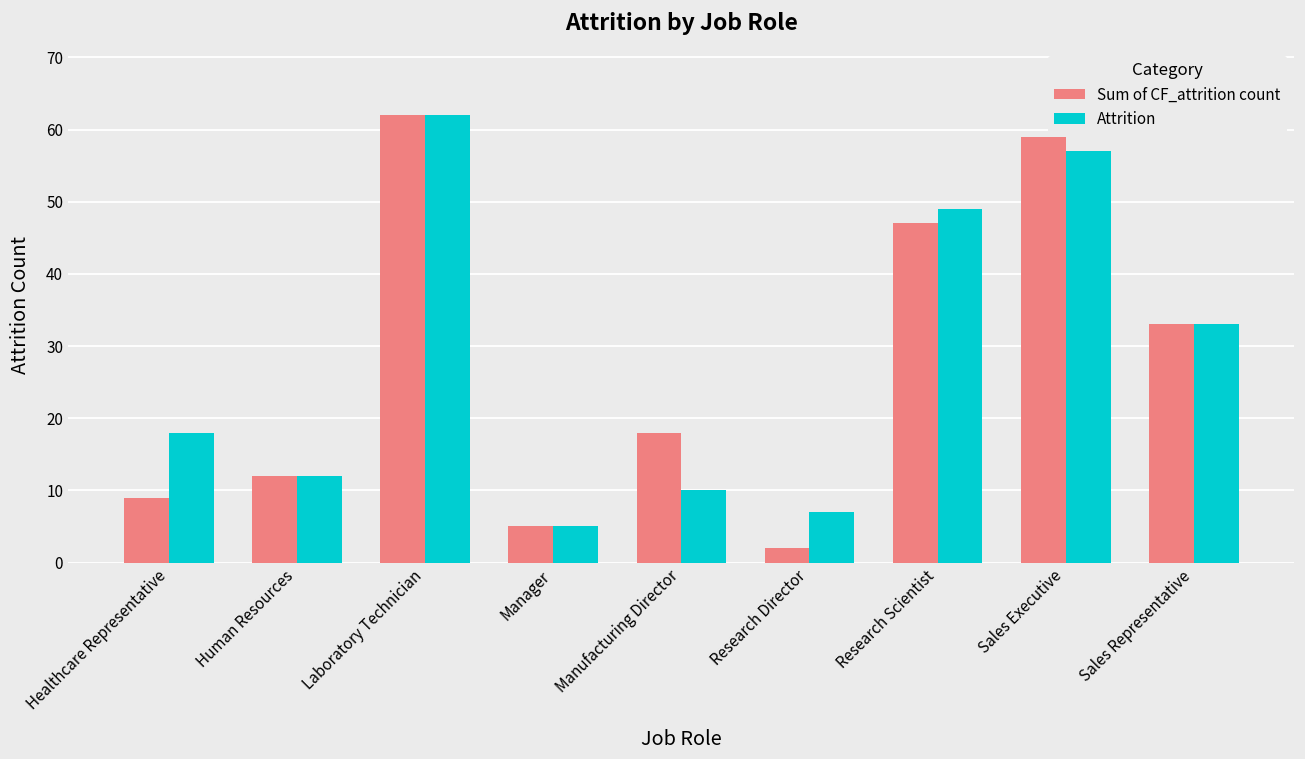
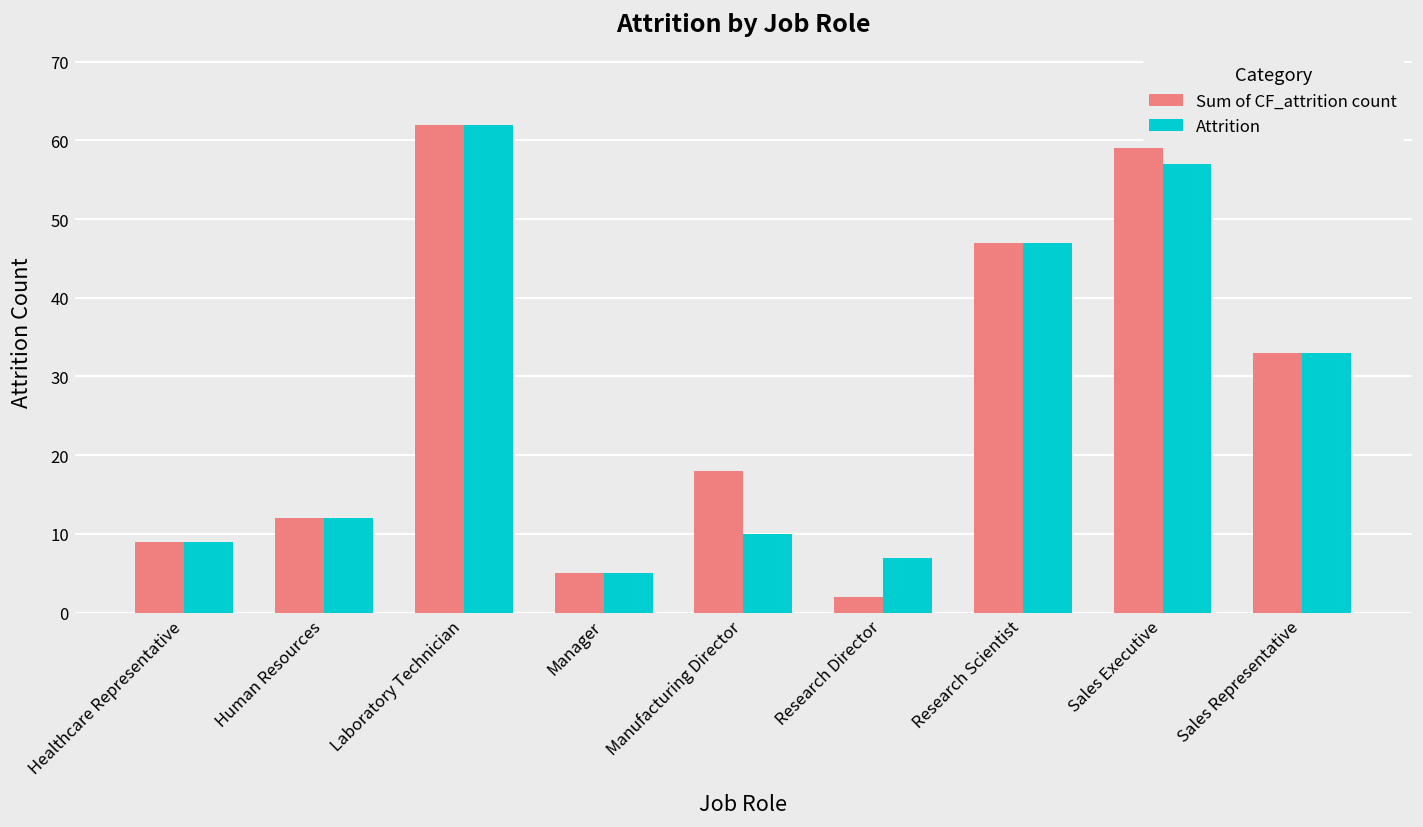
  {
    "Sum of CF_attrition count": {
      "Healthcare Representative": 9,
      "Human Resources": 12,
      "Laboratory Technician": 62,
      "Manager": 5,
      "Manufacturing Director": 18,
      "Research Director": 2,
      "Research Scientist": 47,
      "Sales Executive": 59,
      "Sales Representative": 33
    },
    "Attrition": {
-     "Healthcare Representative": 18,
+     "Healthcare Representative": 9,
      "Human Resources": 12,
      "Laboratory Technician": 62,
      "Manager": 5,
      "Manufacturing Director": 10,
      "Research Director": 7,
-     "Research Scientist": 49,
+     "Research Scientist": 47,
      "Sales Executive": 57,
      "Sales Representative": 33
    }
  }
